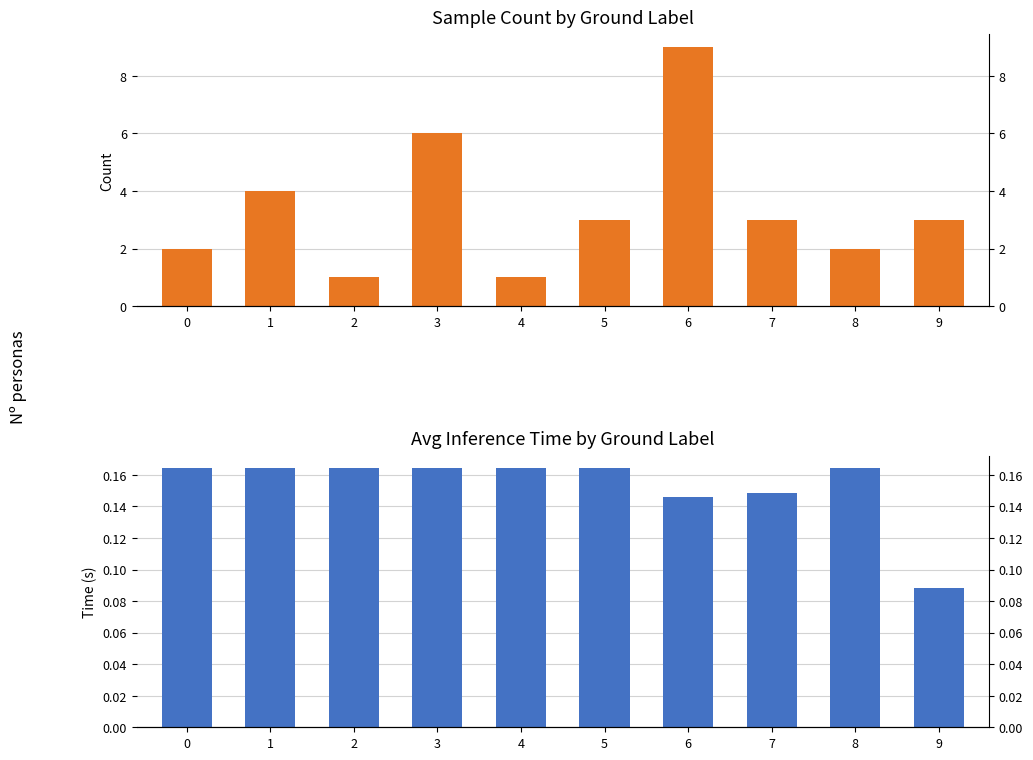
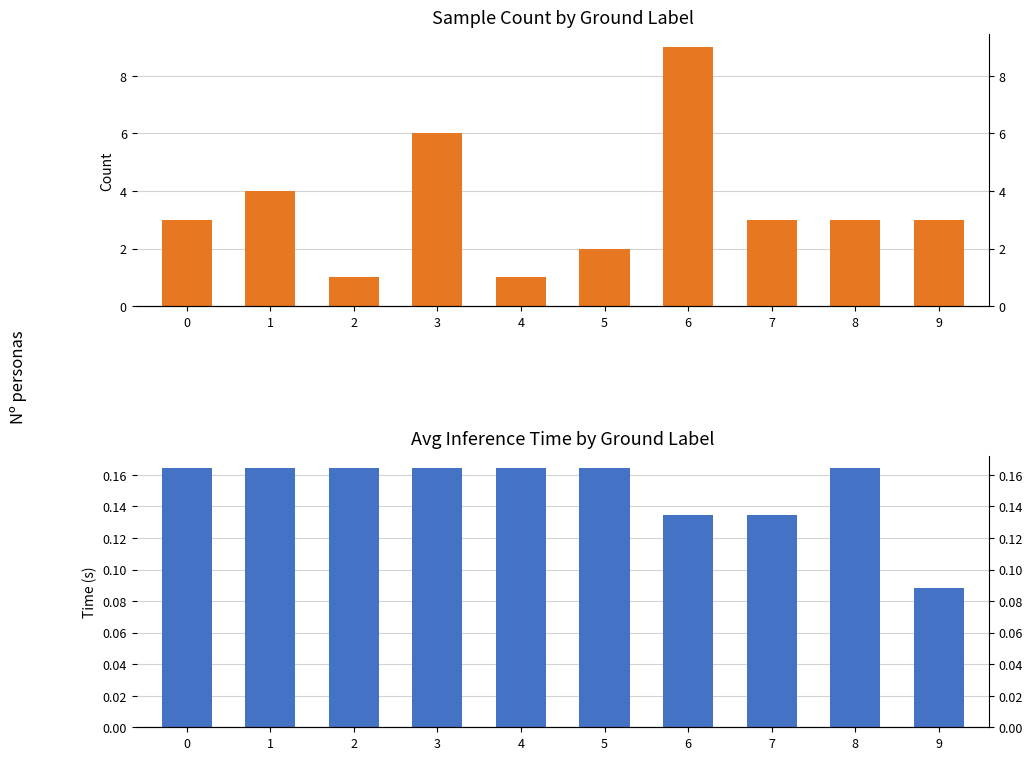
  {
    "Sample Count by Ground Label": {
-     "0": 2,
+     "0": 3,
      "1": 4,
      "2": 1,
      "3": 6,
      "4": 1,
-     "5": 3,
+     "5": 2,
      "6": 9,
      "7": 3,
-     "8": 2,
+     "8": 3,
      "9": 3
    },
    "Avg Inference Time by Ground Label": {
      "0": 0.164,
      "1": 0.164,
      "2": 0.164,
      "3": 0.164,
      "4": 0.164,
      "5": 0.164,
-     "6": 0.146,
-     "7": 0.149,
+     "6": 0.135,
+     "7": 0.135,
      "8": 0.164,
      "9": 0.088
    }
  }
